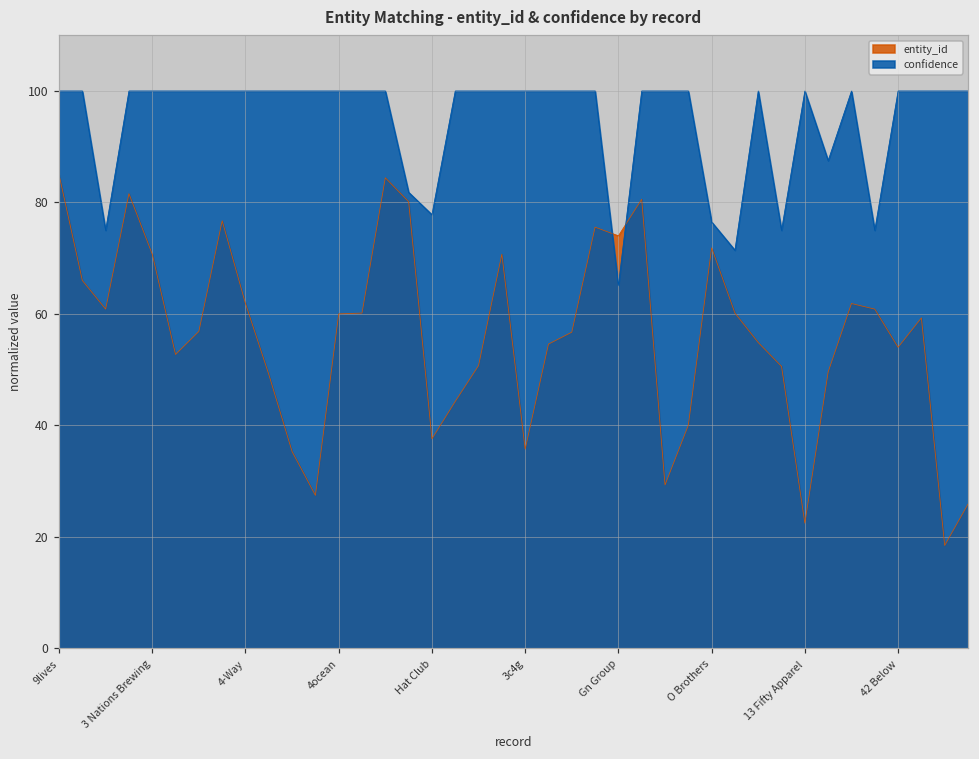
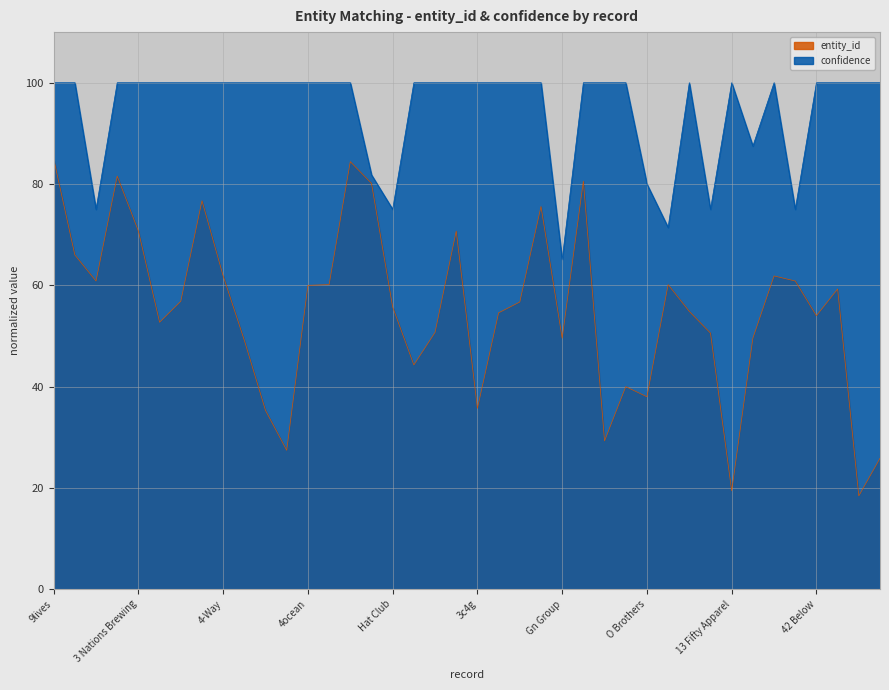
  {
    "entity_id": {
      "9lives": 85,
      "3 Nations Brewing": 71,
      "4-Way": 62,
      "4ocean": 60,
-     "Hat Club": 38,
+     "Hat Club": 56,
      "3c4g": 36,
-     "Gn Group": 74,
-     "O Brothers": 72,
-     "13 Fifty Apparel": 22,
+     "Gn Group": 50,
+     "O Brothers": 38,
+     "13 Fifty Apparel": 19,
      "42 Below": 54
    },
    "confidence": {
      "9lives": 100,
      "3 Nations Brewing": 100,
      "4-Way": 100,
      "4ocean": 100,
-     "Hat Club": 78,
+     "Hat Club": 75,
      "3c4g": 100,
      "Gn Group": 65,
-     "O Brothers": 77,
+     "O Brothers": 80,
      "13 Fifty Apparel": 100,
      "42 Below": 100
    }
  }
